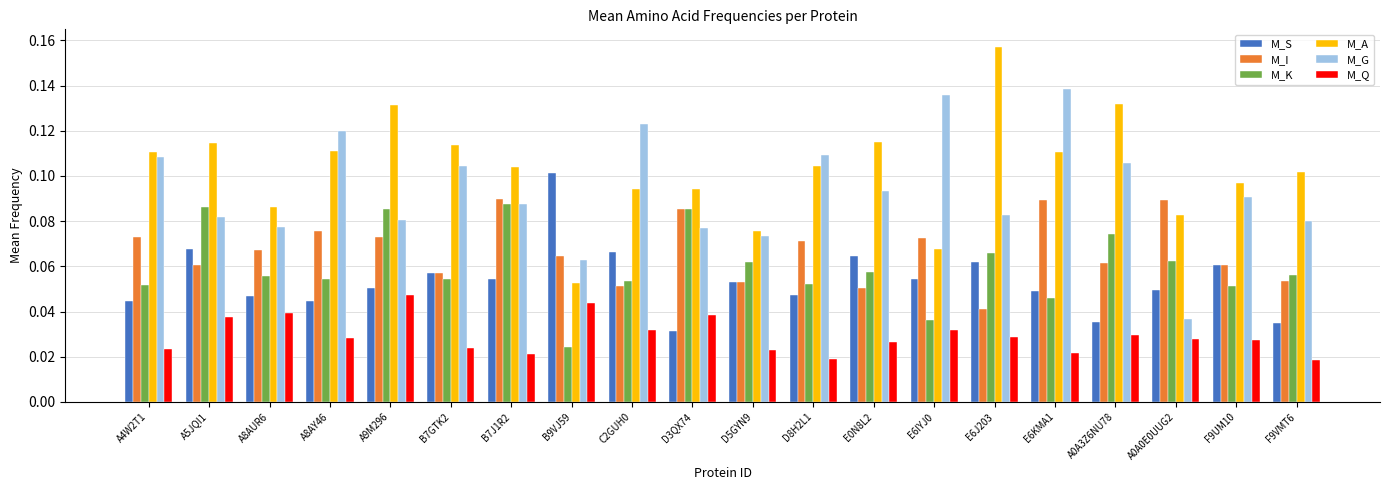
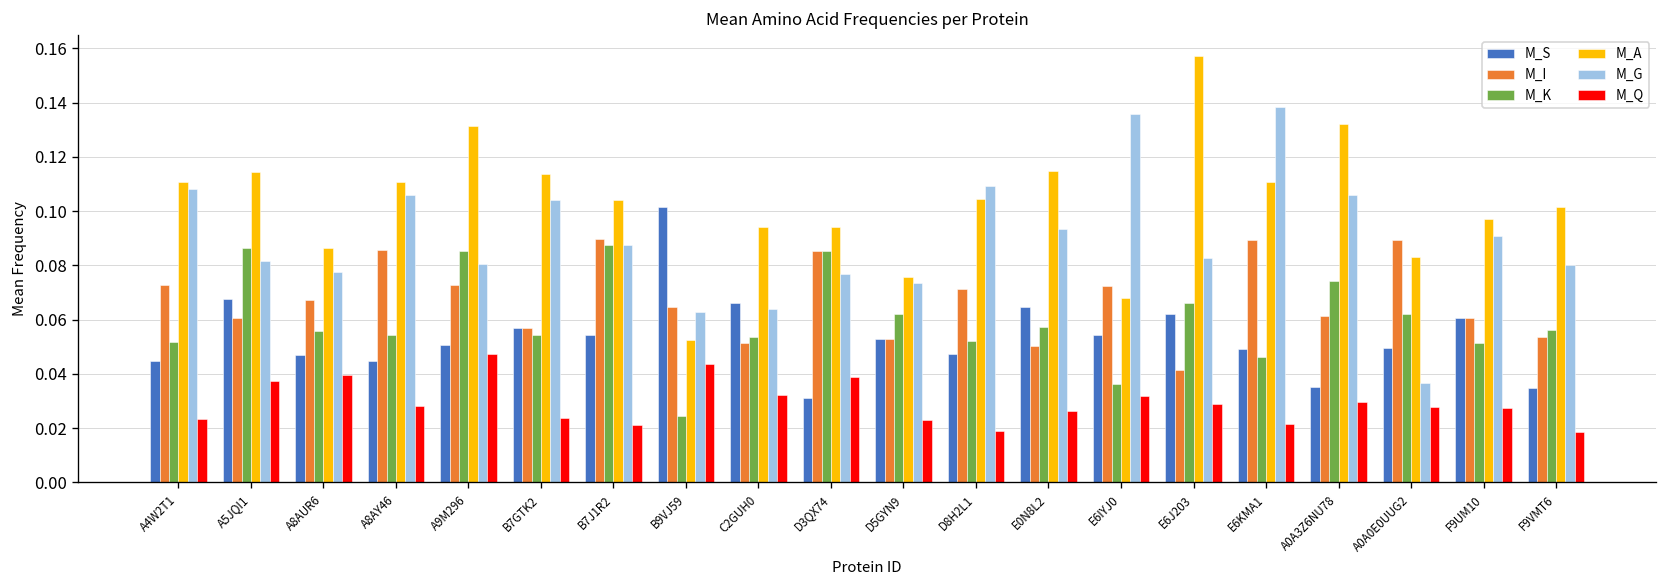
  {
    "M_S": {
      "A4W2T1": 0.045,
      "A5JQI1": 0.068,
      "A8AUR6": 0.047,
      "A8AY46": 0.045,
      "A9M296": 0.051,
      "B7GTK2": 0.057,
      "B7J1R2": 0.054,
      "B9VJ59": 0.101,
      "C2GUH0": 0.066,
      "D3QX74": 0.031,
      "D5GYN9": 0.053,
      "D8H2L1": 0.048,
      "E0N8L2": 0.065,
      "E6IYJ0": 0.054,
      "E6J203": 0.062,
      "E6KMA1": 0.049,
      "A0A3Z6NU78": 0.035,
      "A0A0E0UUG2": 0.049,
      "F9UM10": 0.061,
      "F9VMT6": 0.035
    },
    "M_I": {
      "A4W2T1": 0.073,
      "A5JQI1": 0.061,
      "A8AUR6": 0.067,
-     "A8AY46": 0.075,
+     "A8AY46": 0.086,
      "A9M296": 0.073,
      "B7GTK2": 0.057,
      "B7J1R2": 0.090,
      "B9VJ59": 0.065,
      "C2GUH0": 0.051,
      "D3QX74": 0.085,
      "D5GYN9": 0.053,
      "D8H2L1": 0.071,
      "E0N8L2": 0.050,
      "E6IYJ0": 0.072,
      "E6J203": 0.041,
      "E6KMA1": 0.089,
      "A0A3Z6NU78": 0.061,
      "A0A0E0UUG2": 0.089,
      "F9UM10": 0.061,
      "F9VMT6": 0.053
    },
    "M_K": {
      "A4W2T1": 0.052,
      "A5JQI1": 0.086,
      "A8AUR6": 0.056,
      "A8AY46": 0.054,
      "A9M296": 0.085,
      "B7GTK2": 0.055,
      "B7J1R2": 0.087,
      "B9VJ59": 0.024,
      "C2GUH0": 0.053,
      "D3QX74": 0.085,
      "D5GYN9": 0.062,
      "D8H2L1": 0.052,
      "E0N8L2": 0.057,
      "E6IYJ0": 0.036,
      "E6J203": 0.066,
      "E6KMA1": 0.046,
      "A0A3Z6NU78": 0.074,
      "A0A0E0UUG2": 0.062,
      "F9UM10": 0.052,
      "F9VMT6": 0.056
    },
    "M_A": {
      "A4W2T1": 0.111,
      "A5JQI1": 0.114,
      "A8AUR6": 0.086,
      "A8AY46": 0.111,
      "A9M296": 0.131,
      "B7GTK2": 0.114,
      "B7J1R2": 0.104,
      "B9VJ59": 0.052,
      "C2GUH0": 0.094,
      "D3QX74": 0.094,
      "D5GYN9": 0.076,
      "D8H2L1": 0.105,
      "E0N8L2": 0.115,
      "E6IYJ0": 0.068,
      "E6J203": 0.157,
      "E6KMA1": 0.111,
      "A0A3Z6NU78": 0.132,
      "A0A0E0UUG2": 0.083,
      "F9UM10": 0.097,
      "F9VMT6": 0.102
    },
    "M_G": {
      "A4W2T1": 0.108,
      "A5JQI1": 0.082,
      "A8AUR6": 0.078,
-     "A8AY46": 0.120,
+     "A8AY46": 0.106,
      "A9M296": 0.081,
      "B7GTK2": 0.104,
      "B7J1R2": 0.087,
      "B9VJ59": 0.063,
-     "C2GUH0": 0.123,
+     "C2GUH0": 0.064,
      "D3QX74": 0.077,
      "D5GYN9": 0.074,
      "D8H2L1": 0.109,
      "E0N8L2": 0.093,
      "E6IYJ0": 0.136,
      "E6J203": 0.083,
      "E6KMA1": 0.138,
      "A0A3Z6NU78": 0.106,
      "A0A0E0UUG2": 0.037,
      "F9UM10": 0.091,
      "F9VMT6": 0.080
    },
    "M_Q": {
      "A4W2T1": 0.024,
      "A5JQI1": 0.037,
      "A8AUR6": 0.040,
      "A8AY46": 0.028,
      "A9M296": 0.047,
      "B7GTK2": 0.024,
      "B7J1R2": 0.021,
      "B9VJ59": 0.044,
      "C2GUH0": 0.032,
      "D3QX74": 0.039,
      "D5GYN9": 0.023,
      "D8H2L1": 0.019,
      "E0N8L2": 0.026,
      "E6IYJ0": 0.032,
      "E6J203": 0.029,
      "E6KMA1": 0.022,
      "A0A3Z6NU78": 0.030,
      "A0A0E0UUG2": 0.028,
      "F9UM10": 0.027,
      "F9VMT6": 0.019
    }
  }
